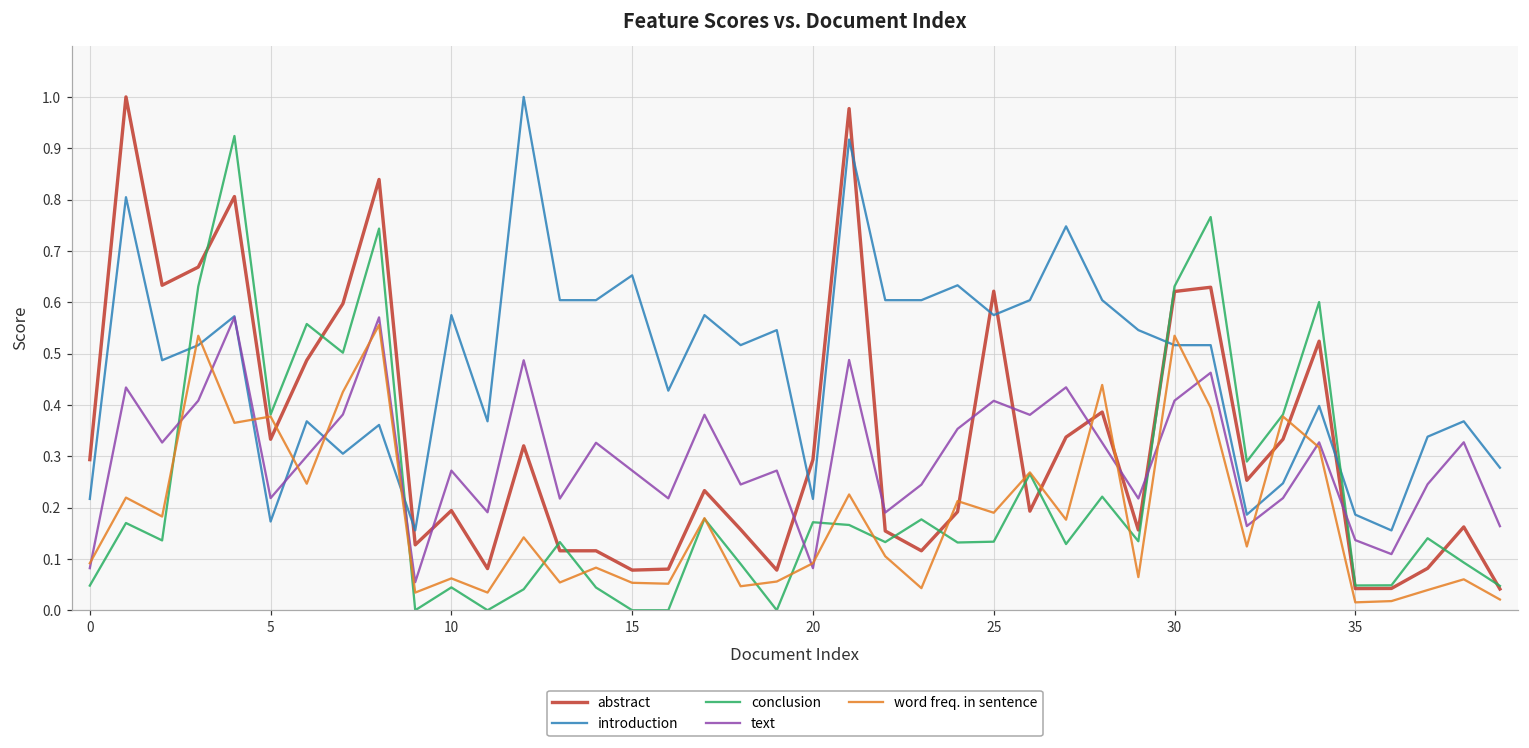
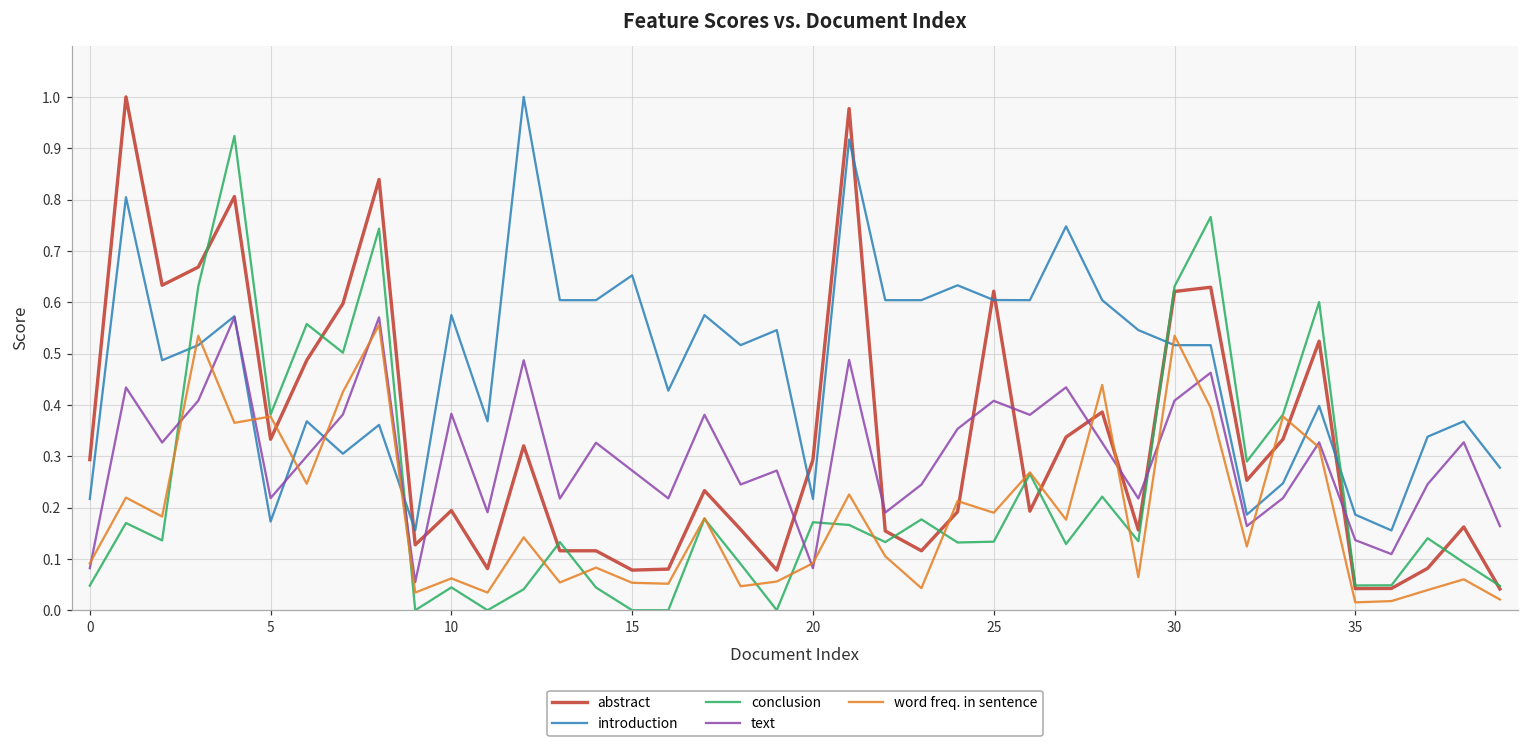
  {
    "abstract": {
      "0": 0.29,
      "5": 0.33,
      "10": 0.19,
      "15": 0.08,
      "20": 0.29,
      "25": 0.62,
      "30": 0.62,
      "35": 0.04
    },
    "introduction": {
      "0": 0.22,
      "5": 0.17,
      "10": 0.57,
      "15": 0.65,
      "20": 0.22,
-     "25": 0.57,
+     "25": 0.60,
      "30": 0.52,
      "35": 0.19
    },
    "conclusion": {
      "0": 0.05,
      "10": 0.04,
      "15": 0.00,
      "20": 0.17,
      "25": 0.13,
      "30": 0.63,
      "35": 0.05
    },
    "text": {
      "0": 0.08,
      "5": 0.22,
-     "10": 0.27,
+     "10": 0.38,
      "15": 0.27,
      "20": 0.08,
      "25": 0.41,
      "30": 0.41,
      "35": 0.14
    },
    "word freq. in sentence": {
      "0": 0.09,
      "10": 0.06,
      "15": 0.05,
      "20": 0.09,
      "25": 0.19,
      "30": 0.53,
      "35": 0.02
    }
  }
